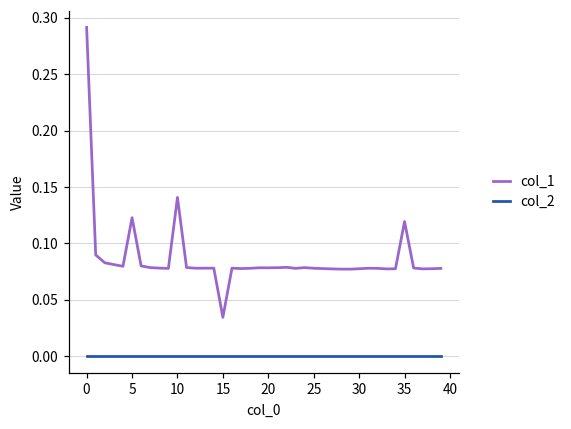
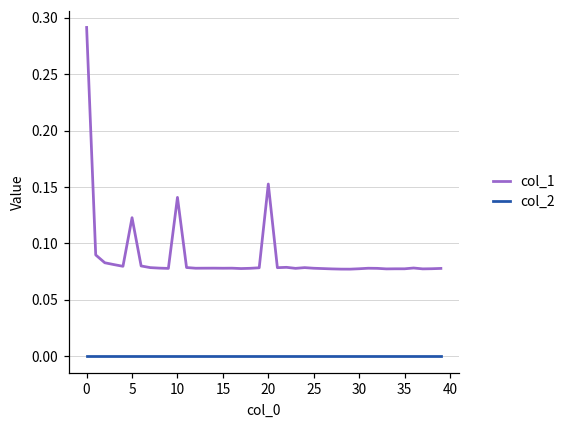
  {
    "col_1": {
      "0": 0.292,
      "5": 0.123,
      "10": 0.141,
-     "15": 0.034,
-     "20": 0.078,
+     "15": 0.078,
+     "20": 0.153,
      "25": 0.078,
      "30": 0.078,
-     "35": 0.119
+     "35": 0.077
    },
    "col_2": {
      "0": 0.000,
      "5": 0.000,
      "10": 0.000,
      "15": 0.000,
      "20": 0.000,
      "25": 0.000,
      "30": 0.000,
      "35": 0.000
    }
  }
